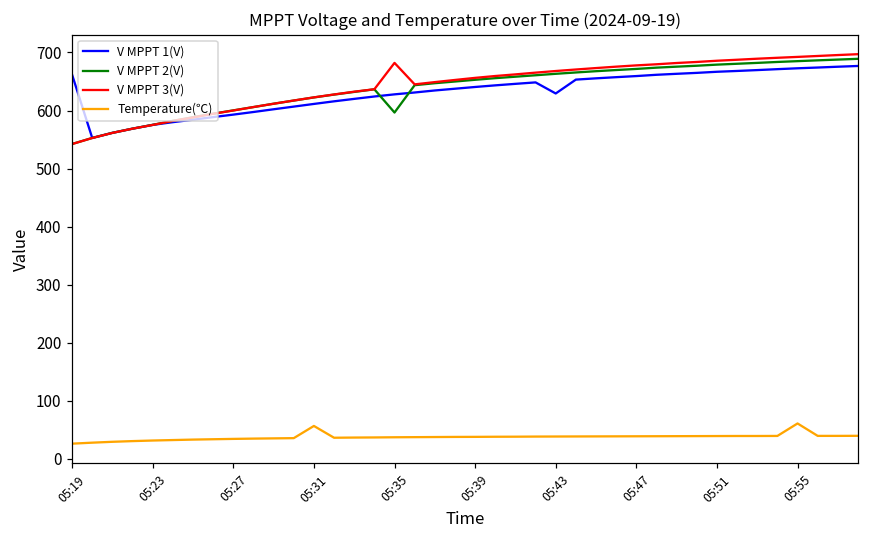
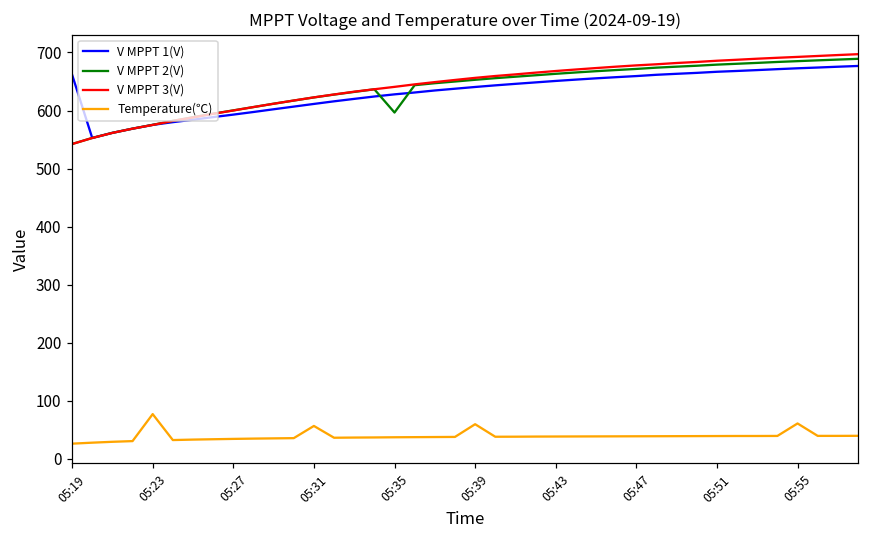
  {
    "V MPPT 1(V)": {
      "05:19": 660,
      "05:27": 590,
      "05:31": 610,
      "05:35": 630,
      "05:39": 640,
-     "05:43": 630,
+     "05:43": 650,
      "05:47": 660,
      "05:51": 670,
      "05:55": 670
    },
    "V MPPT 2(V)": {
      "05:35": 600,
      "05:47": 670,
      "05:51": 680,
      "05:55": 690
    },
    "V MPPT 3(V)": {
-     "05:35": 680,
+     "05:35": 640,
      "05:47": 680,
      "05:51": 690,
      "05:55": 690
    },
    "Temperature(℃)": {
      "05:19": 30,
-     "05:23": 30,
+     "05:23": 80,
      "05:27": 30,
      "05:31": 60,
      "05:35": 40,
-     "05:39": 40,
+     "05:39": 60,
      "05:43": 40,
      "05:47": 40,
      "05:51": 40,
      "05:55": 60
    }
  }
